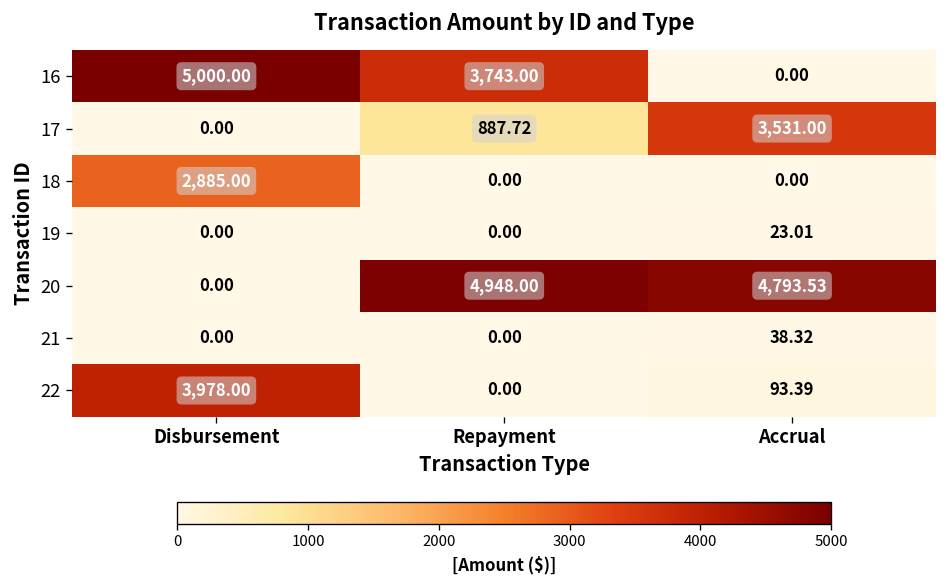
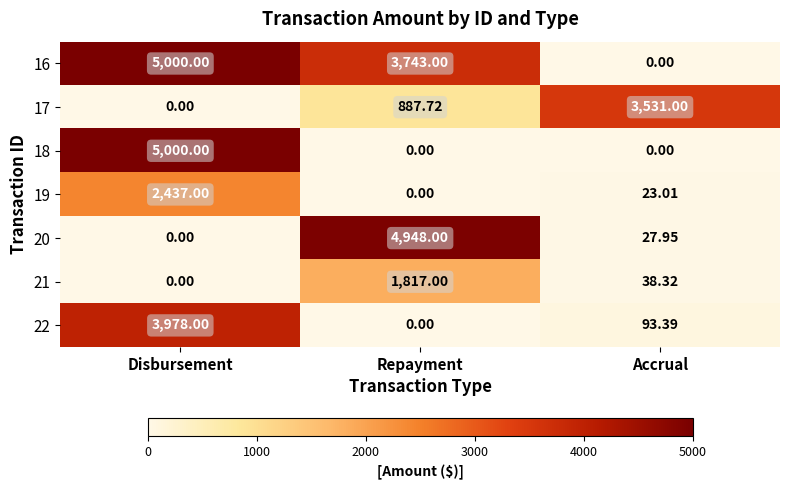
  {
    "18": {
-     "Disbursement": "2,885.00"
+     "Disbursement": "5,000.00"
    },
    "19": {
-     "Disbursement": "0.00"
+     "Disbursement": "2,437.00"
    },
    "20": {
-     "Accrual": "4,793.53"
+     "Accrual": "27.95"
    },
    "21": {
-     "Repayment": "0.00"
+     "Repayment": "1,817.00"
    }
  }
